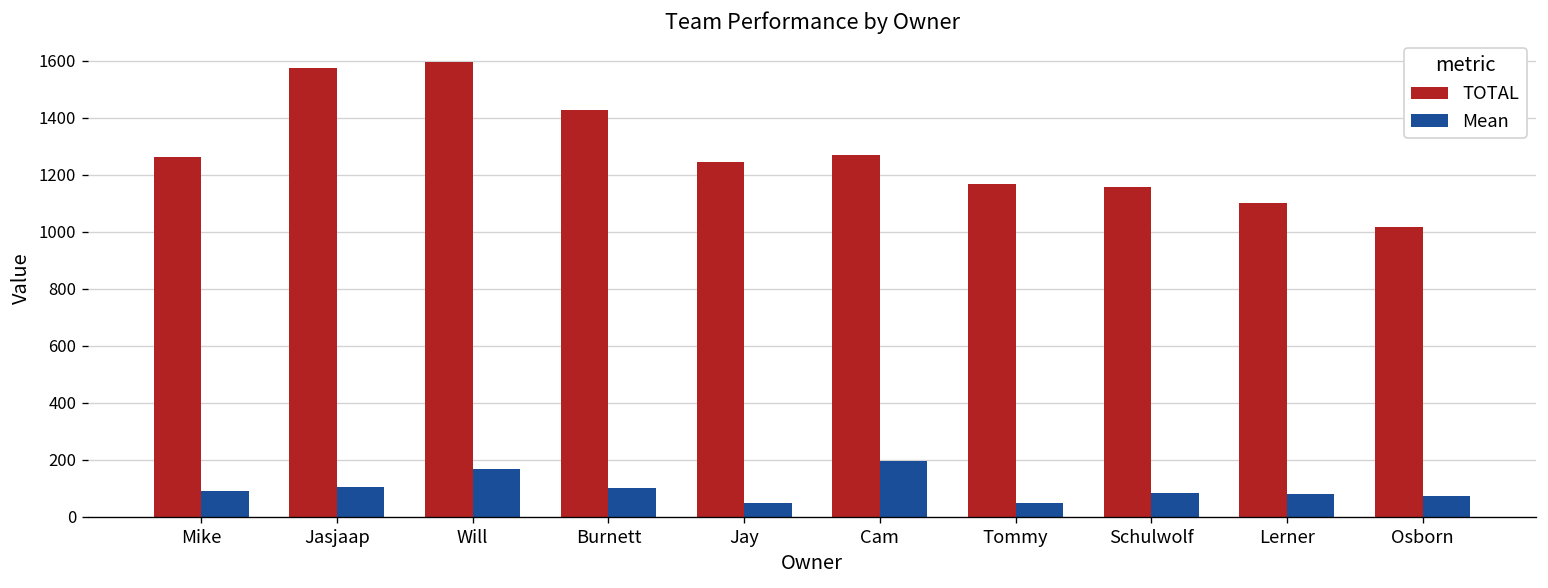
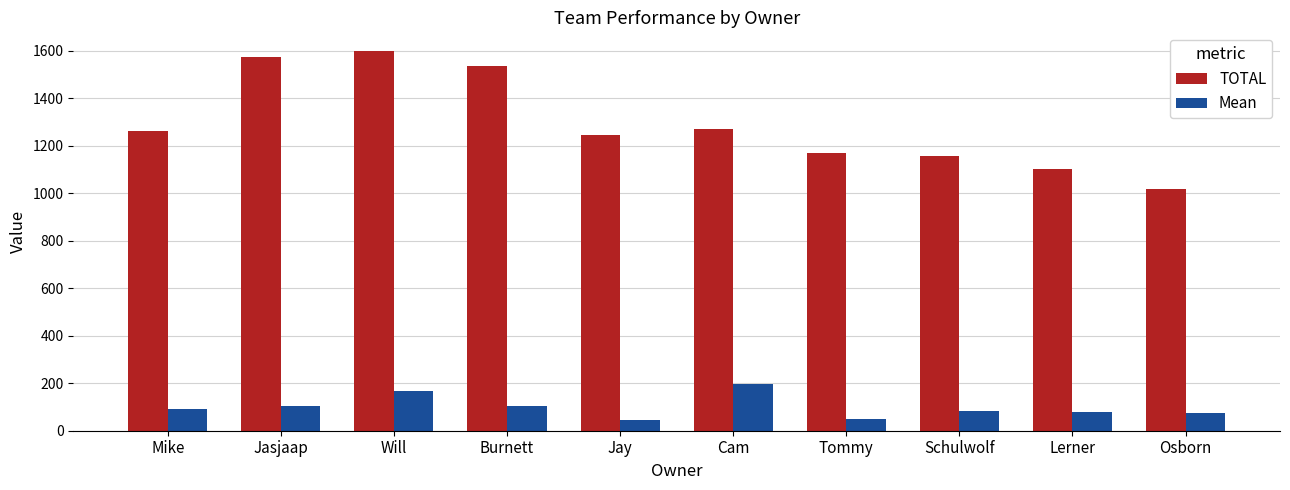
  {
    "TOTAL": {
      "Mike": 1260,
      "Jasjaap": 1570,
      "Will": 1600,
-     "Burnett": 1430,
+     "Burnett": 1530,
      "Jay": 1240,
      "Cam": 1270,
      "Tommy": 1170,
      "Schulwolf": 1160,
      "Lerner": 1100,
      "Osborn": 1020
    },
    "Mean": {
      "Mike": 90,
      "Jasjaap": 100,
      "Will": 170,
      "Burnett": 100,
      "Jay": 50,
      "Cam": 200,
      "Tommy": 50,
      "Schulwolf": 80,
      "Lerner": 80,
      "Osborn": 70
    }
  }
